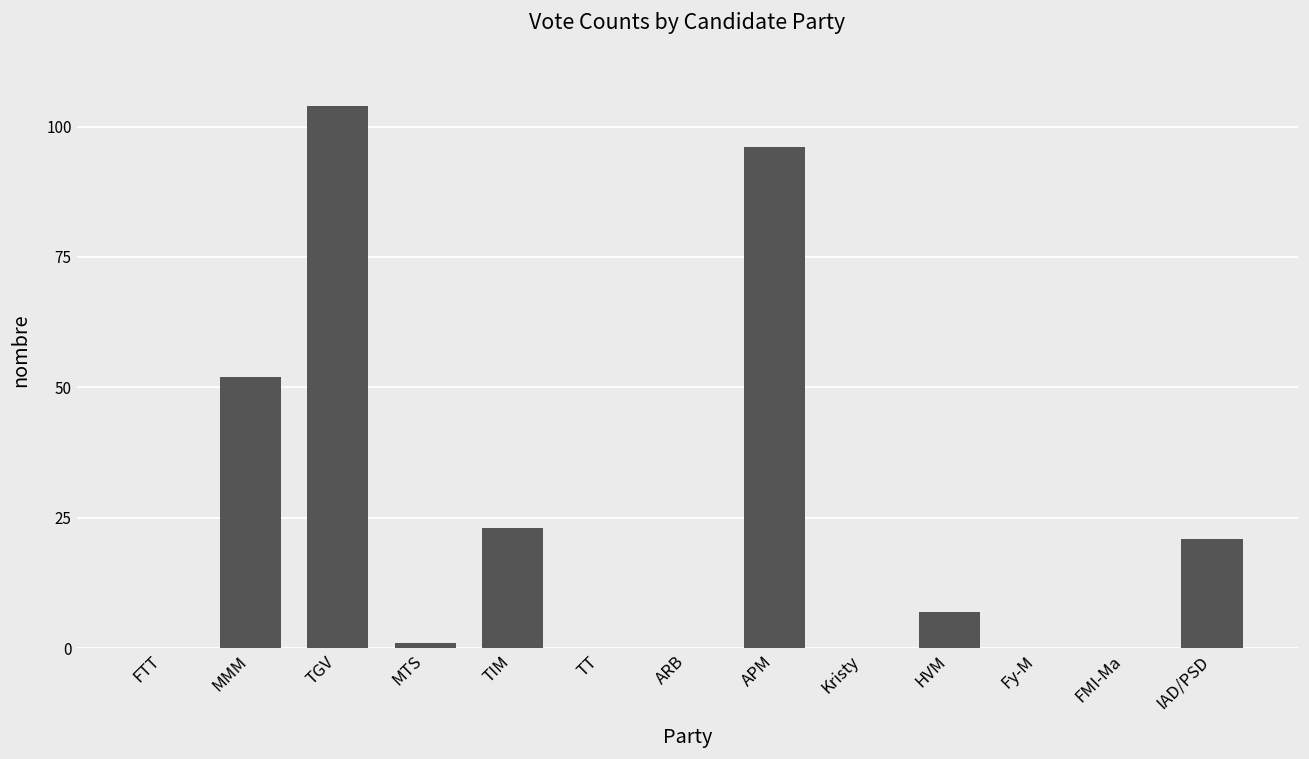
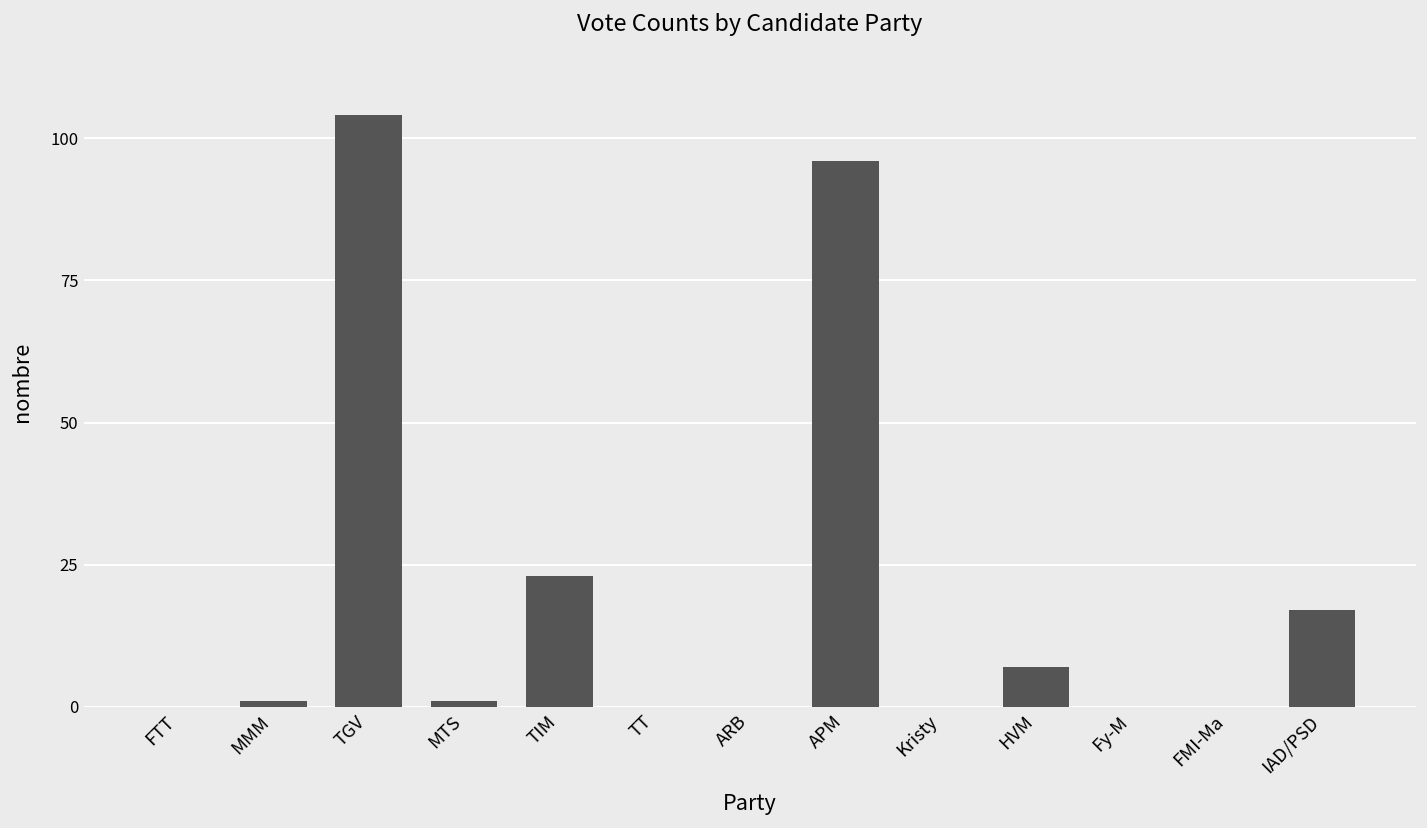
  {
    "FTT": 0,
-   "MMM": 52,
+   "MMM": 1,
    "TGV": 104,
    "MTS": 1,
    "TIM": 23,
    "TT": 0,
    "ARB": 0,
    "APM": 96,
    "Kristy": 0,
    "HVM": 7,
    "Fy-M": 0,
    "FMI-Ma": 0,
-   "IAD/PSD": 21
+   "IAD/PSD": 17
  }
